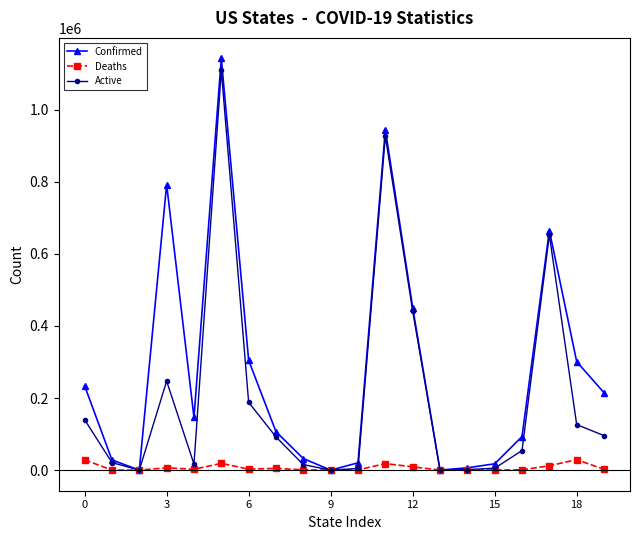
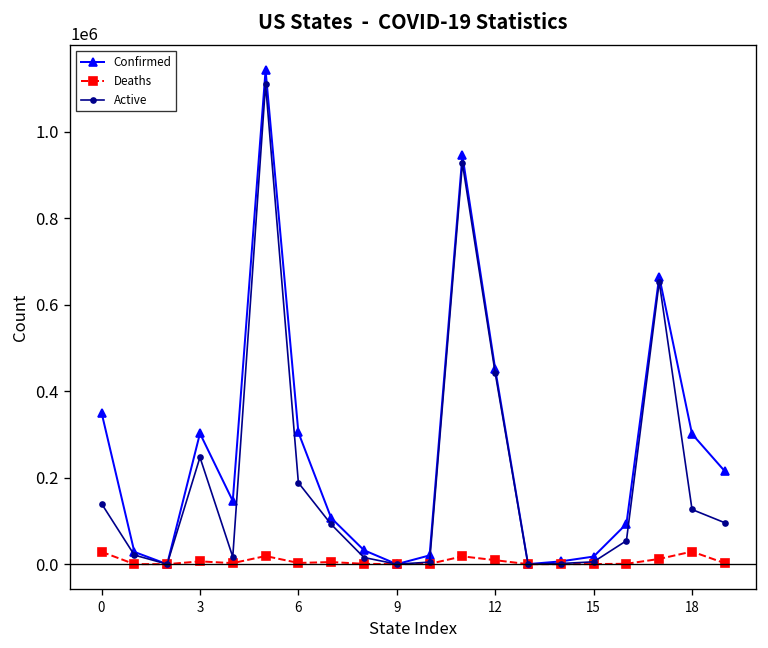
  {
    "Confirmed": {
-     "0": 230000,
-     "3": 790000,
+     "0": 350000,
+     "3": 300000,
      "6": 300000,
      "12": 450000,
      "15": 20000,
      "18": 300000
    },
    "Deaths": {
      "0": 30000,
      "3": 10000,
      "6": 0,
      "12": 10000,
      "18": 30000
    },
    "Active": {
      "0": 140000,
      "3": 250000,
      "6": 190000,
      "12": 440000,
      "18": 130000
    }
  }
